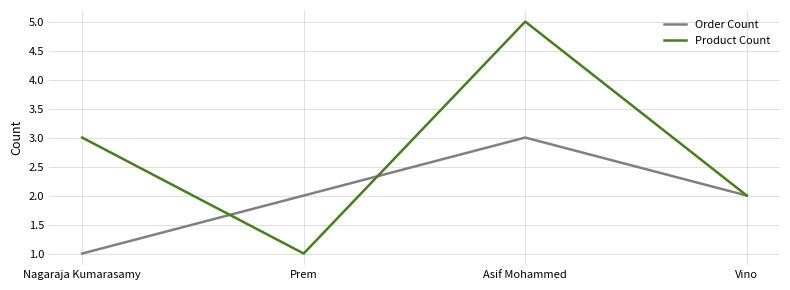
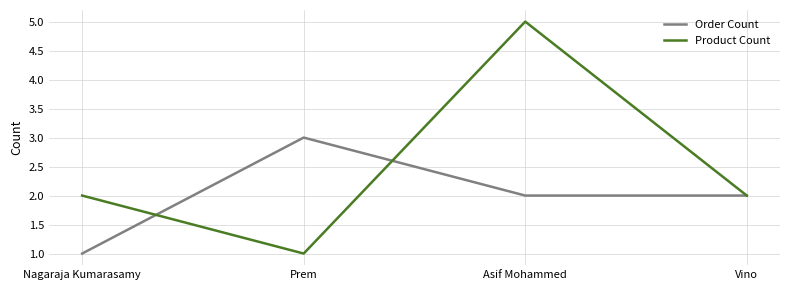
  {
    "Order Count": {
      "Nagaraja Kumarasamy": 1,
-     "Prem": 2,
-     "Asif Mohammed": 3
+     "Prem": 3,
+     "Asif Mohammed": 2
    },
    "Product Count": {
-     "Nagaraja Kumarasamy": 3,
+     "Nagaraja Kumarasamy": 2,
      "Prem": 1,
      "Asif Mohammed": 5
    }
  }
